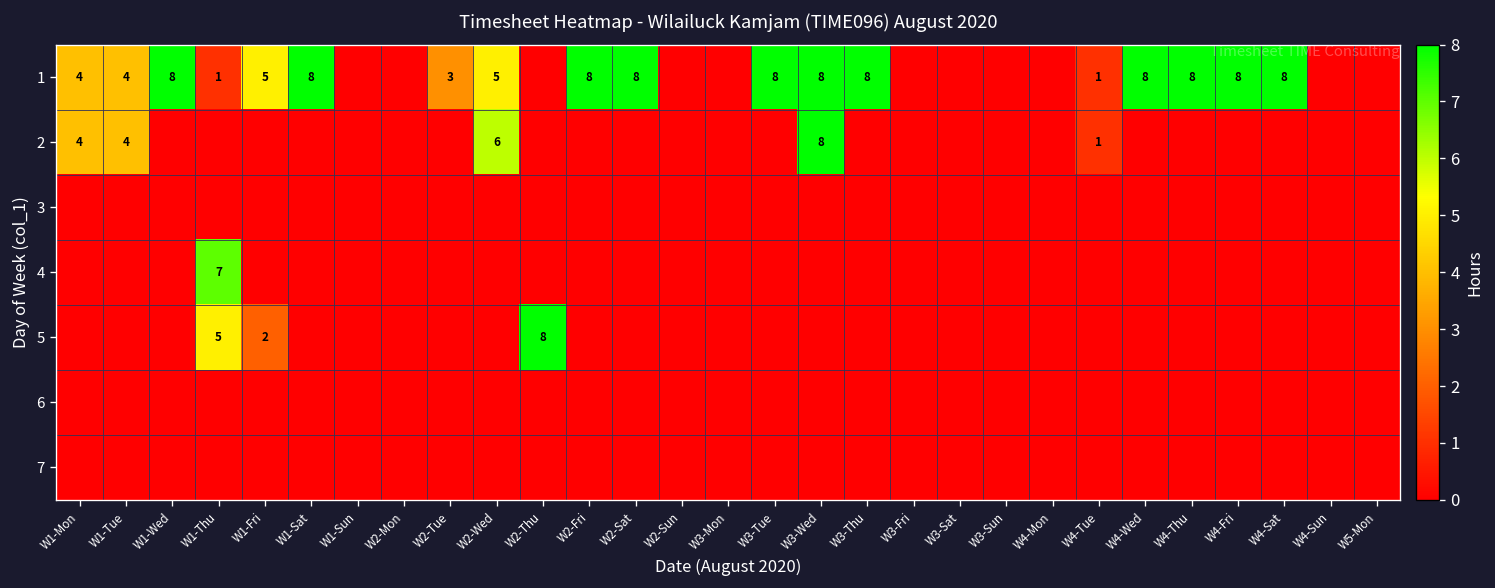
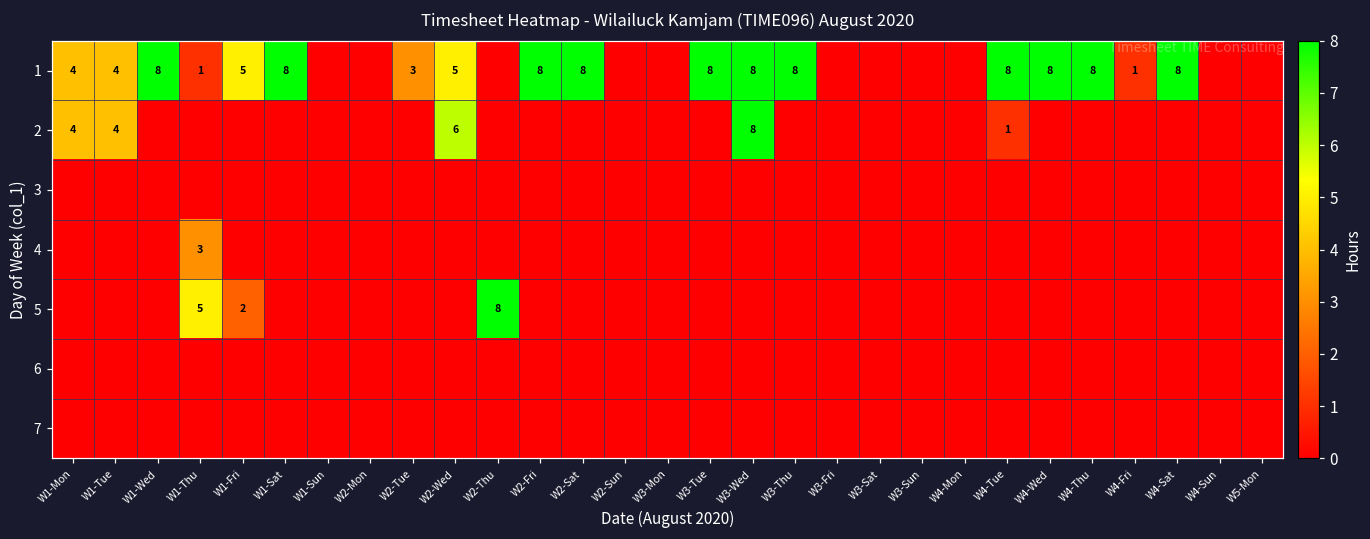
  {
    "1": {
      "W1-Mon": 4,
      "W1-Tue": 4,
      "W1-Wed": 8,
      "W1-Thu": 1,
      "W1-Fri": 5,
      "W1-Sat": 8,
      "W2-Tue": 3,
      "W2-Wed": 5,
      "W2-Fri": 8,
      "W2-Sat": 8,
      "W3-Tue": 8,
      "W3-Wed": 8,
      "W3-Thu": 8,
-     "W4-Tue": 1,
+     "W4-Tue": 8,
      "W4-Wed": 8,
      "W4-Thu": 8,
-     "W4-Fri": 8
+     "W4-Fri": 1
    },
    "2": {
      "W1-Mon": 4,
      "W1-Tue": 4,
      "W2-Wed": 6,
      "W3-Wed": 8,
      "W4-Tue": 1
    },
    "4": {
-     "W1-Thu": 7
+     "W1-Thu": 3
    },
    "5": {
      "W1-Thu": 5,
      "W1-Fri": 2,
      "W2-Thu": 8
    }
  }
